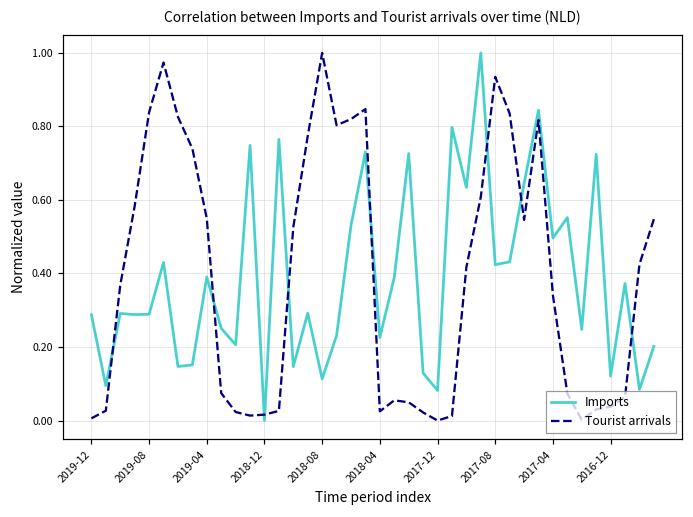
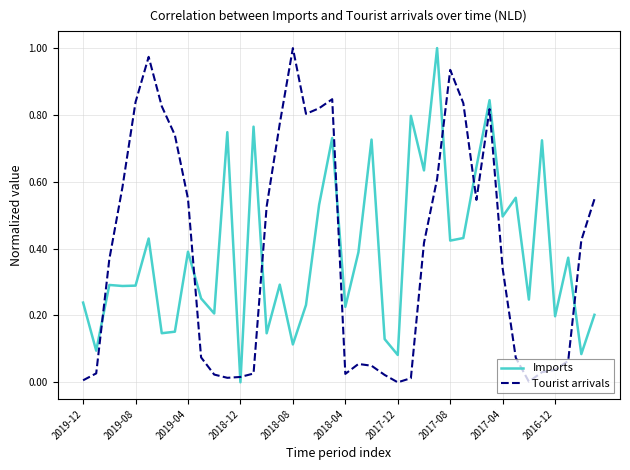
  {
    "Imports": {
-     "2019-12": 0.29,
+     "2019-12": 0.24,
      "2019-08": 0.29,
      "2019-04": 0.39,
      "2018-12": 0.00,
      "2018-08": 0.11,
      "2018-04": 0.23,
      "2017-12": 0.08,
      "2017-08": 0.42,
      "2017-04": 0.50,
-     "2016-12": 0.12
+     "2016-12": 0.20
    },
    "Tourist arrivals": {
      "2019-12": 0.01,
      "2019-08": 0.84,
      "2019-04": 0.55,
      "2018-12": 0.02,
      "2018-08": 1.00,
      "2018-04": 0.03,
      "2017-12": 0.00,
      "2017-08": 0.93,
      "2017-04": 0.34
    }
  }
